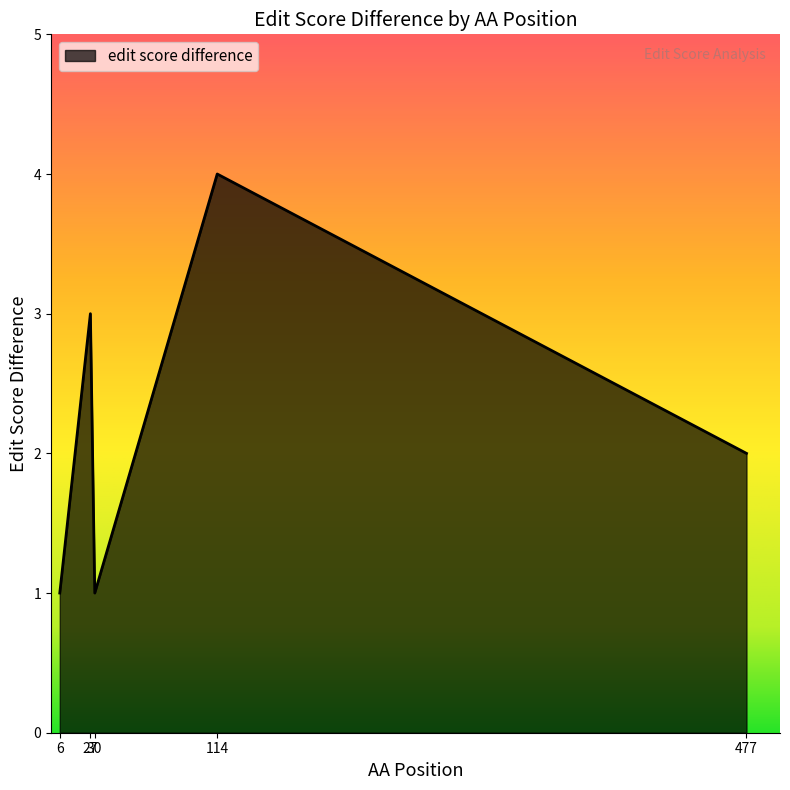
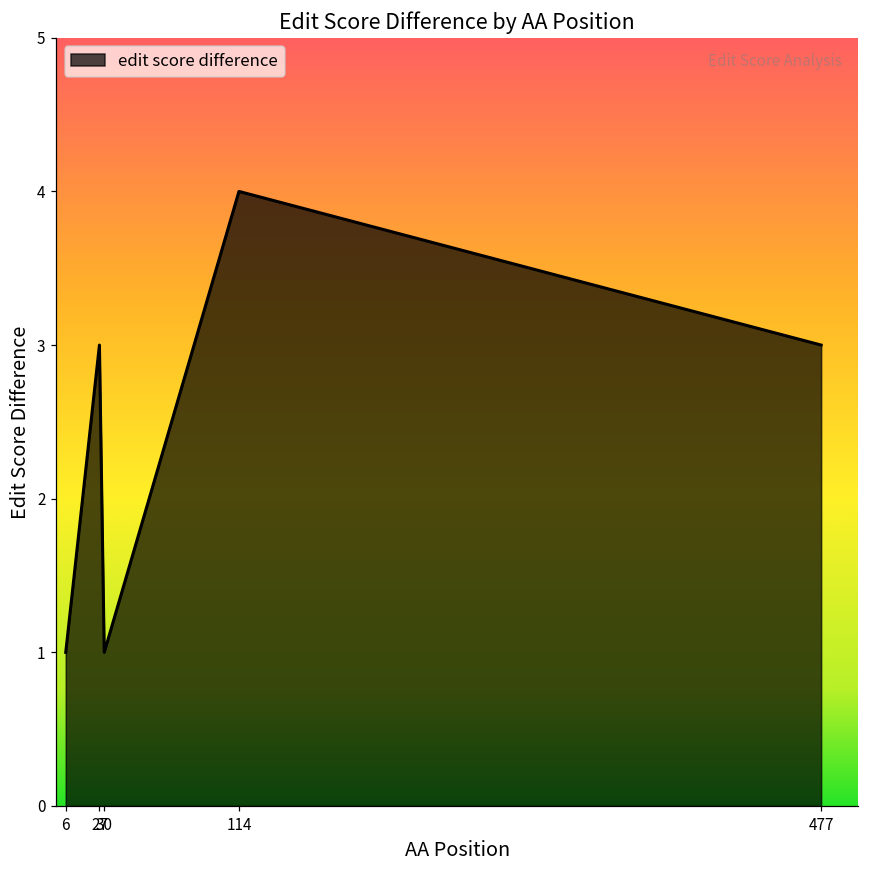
  {
    "6": 1,
    "114": 4,
-   "477": 2
+   "477": 3
  }
